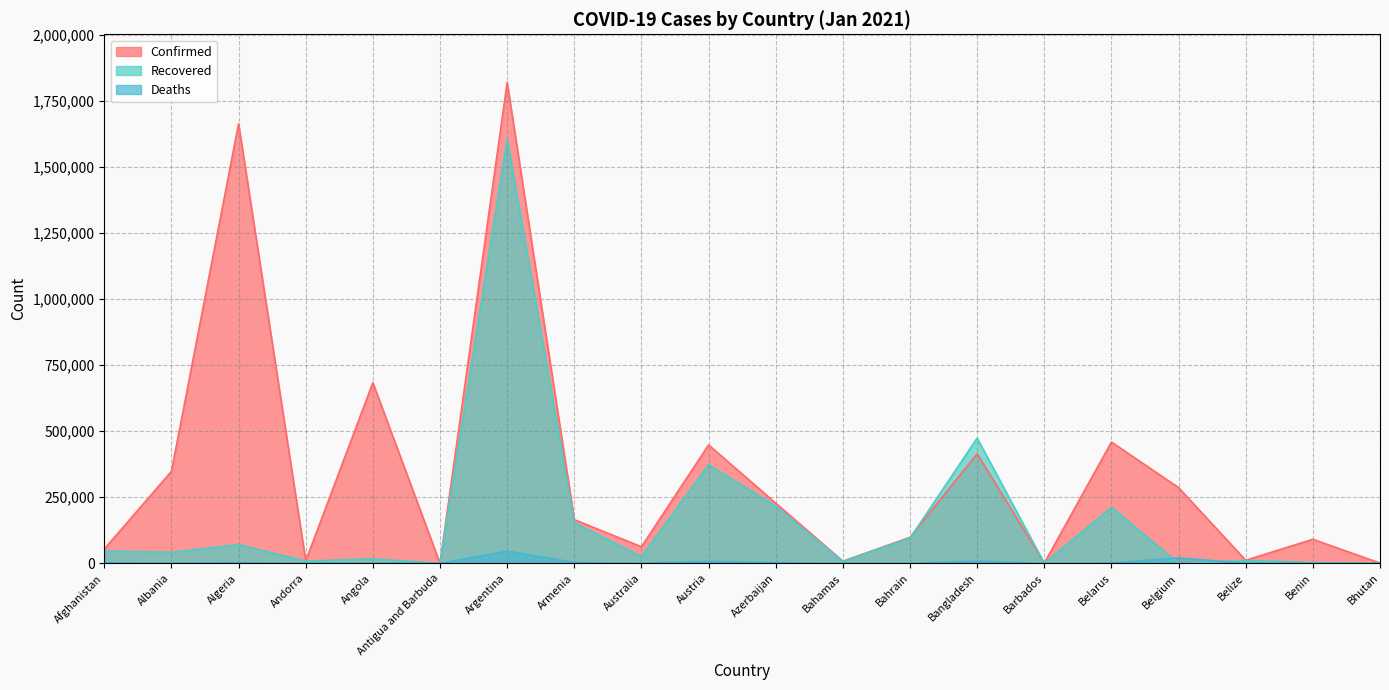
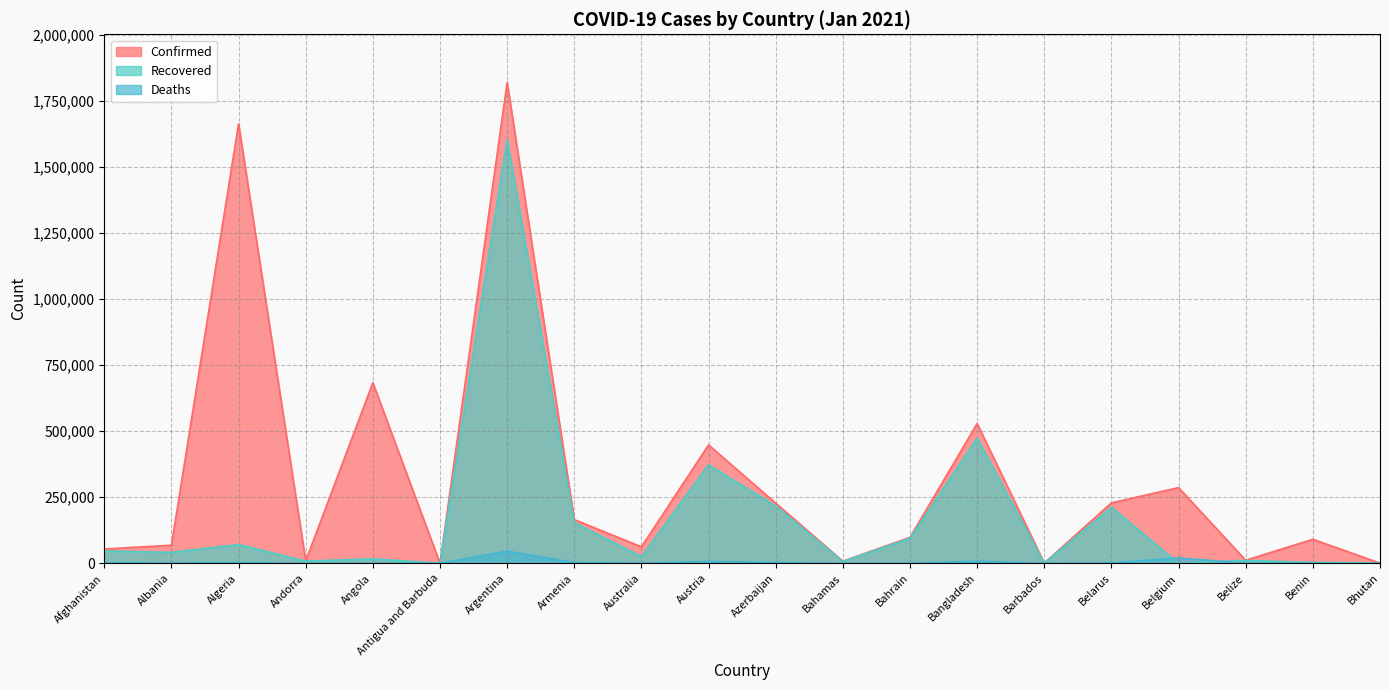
  {
    "Confirmed": {
-     "Albania": "350,000",
+     "Albania": "70,000",
      "Algeria": "1,660,000",
      "Angola": "680,000",
      "Argentina": "1,820,000",
      "Armenia": "170,000",
      "Australia": "60,000",
      "Austria": "450,000",
      "Azerbaijan": "230,000",
-     "Bangladesh": "410,000",
-     "Belarus": "460,000",
+     "Bangladesh": "530,000",
+     "Belarus": "230,000",
      "Belgium": "290,000",
      "Benin": "90,000"
    }
  }
